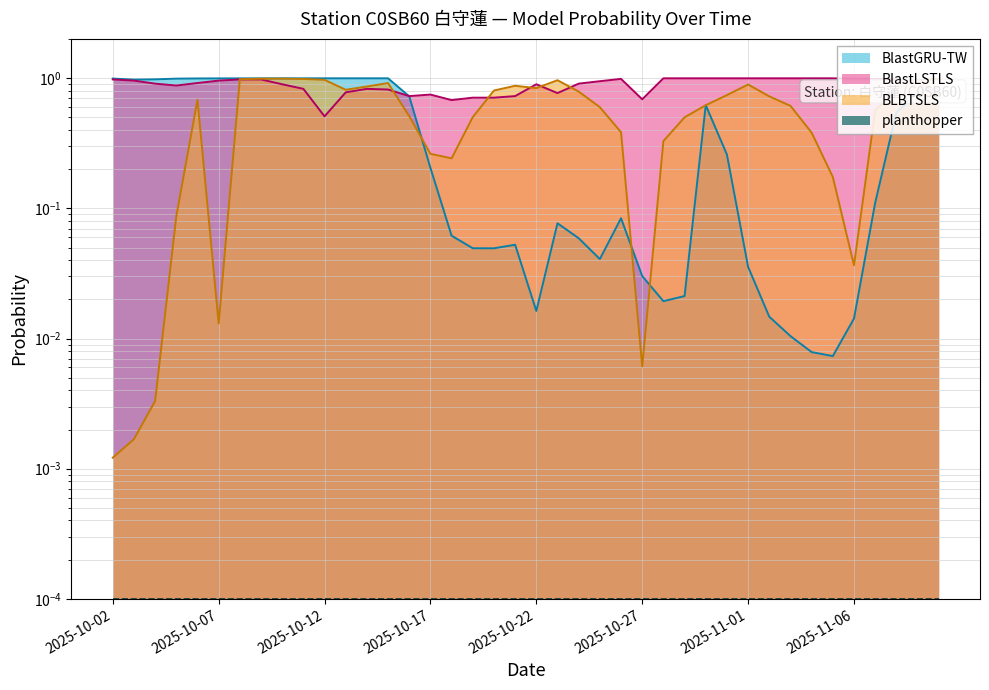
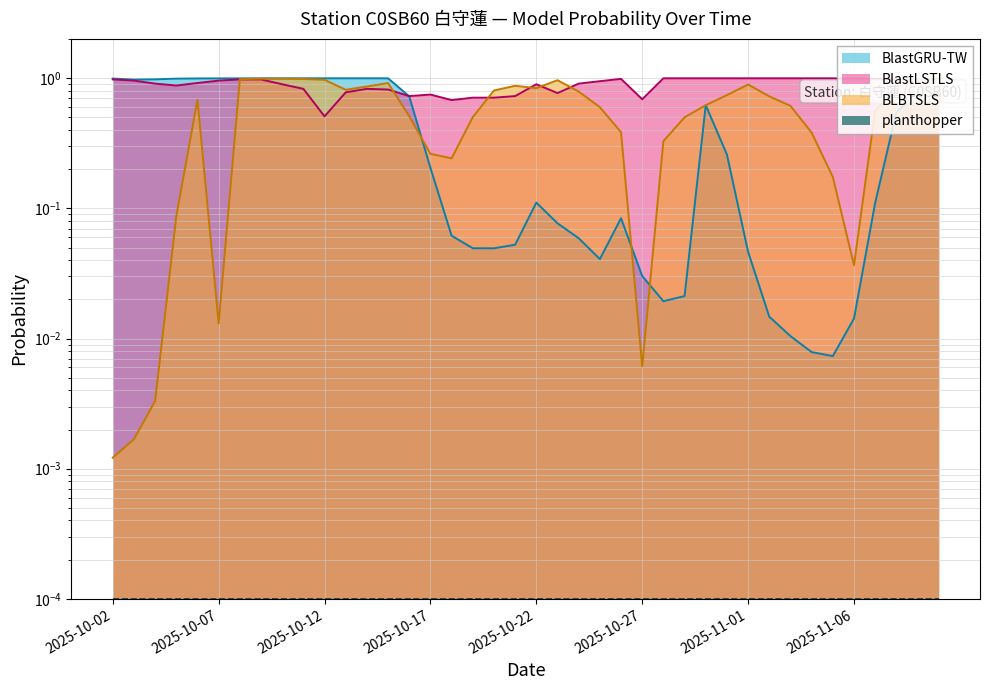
  {
    "BlastGRU-TW": {
      "2025-10-17": 0.21,
-     "2025-10-22": 0.016,
+     "2025-10-22": 0.11,
      "2025-10-27": 0.030,
-     "2025-11-01": 0.036,
+     "2025-11-01": 0.046,
      "2025-11-06": 0.014
    },
    "BlastLSTLS": {
      "2025-10-12": 0.51,
      "2025-10-17": 0.8,
      "2025-10-22": 0.9,
      "2025-10-27": 0.7,
      "2025-11-01": 1.0
    },
    "BLBTSLS": {
      "2025-10-02": 0.0012,
      "2025-10-07": 0.013,
      "2025-10-17": 0.26,
      "2025-10-22": 0.8,
      "2025-10-27": 0.006,
      "2025-11-01": 0.9,
      "2025-11-06": 0.037
    },
    "planthopper": {
      "2025-10-02": 0.00010,
      "2025-10-07": 0.00010,
      "2025-10-12": 0.00010,
      "2025-10-17": 0.00010,
      "2025-10-22": 0.00010,
      "2025-10-27": 0.00010,
      "2025-11-01": 0.00010,
      "2025-11-06": 0.00010
    }
  }
